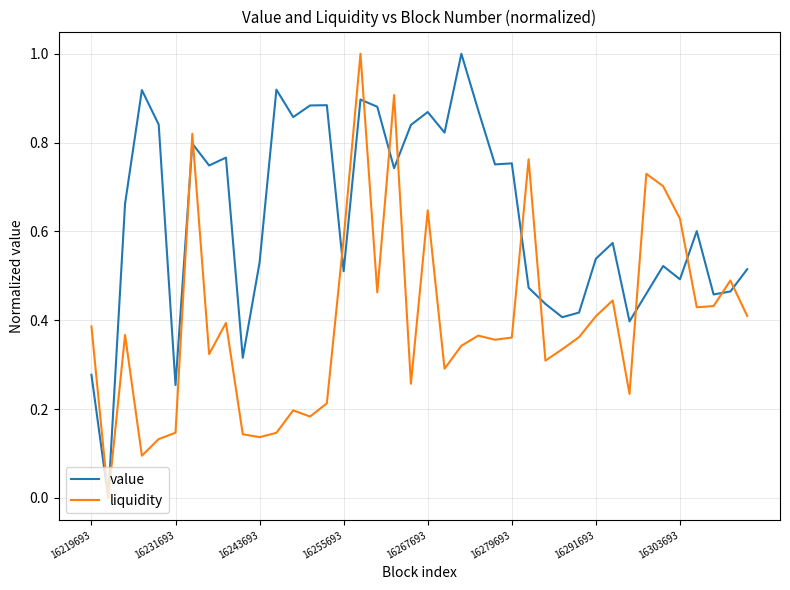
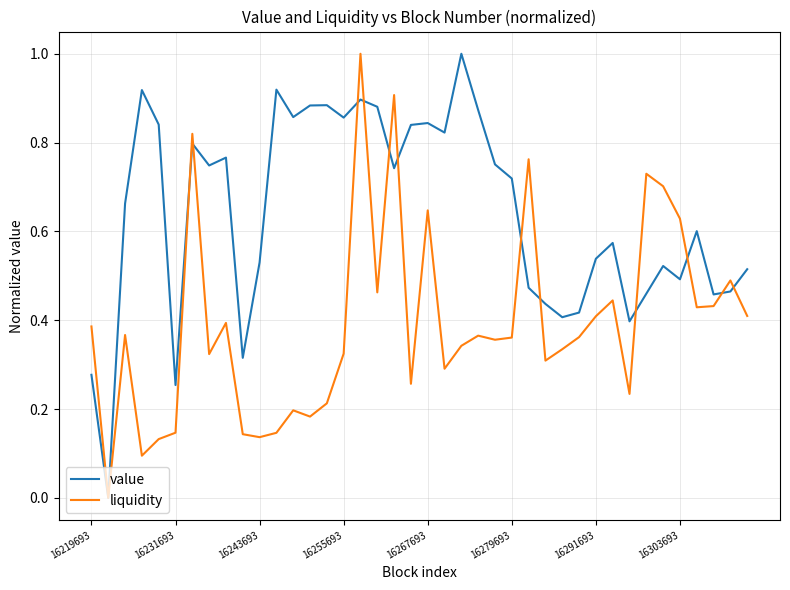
  {
    "value": {
      "16219693": 0.28,
      "16231693": 0.25,
      "16243693": 0.53,
-     "16255693": 0.51,
-     "16267693": 0.87,
-     "16279693": 0.75,
+     "16255693": 0.86,
+     "16267693": 0.84,
+     "16279693": 0.72,
      "16291693": 0.54,
      "16303693": 0.49
    },
    "liquidity": {
      "16219693": 0.39,
      "16231693": 0.15,
      "16243693": 0.14,
-     "16255693": 0.58,
+     "16255693": 0.32,
      "16267693": 0.65,
      "16279693": 0.36,
      "16291693": 0.41,
      "16303693": 0.63
    }
  }
